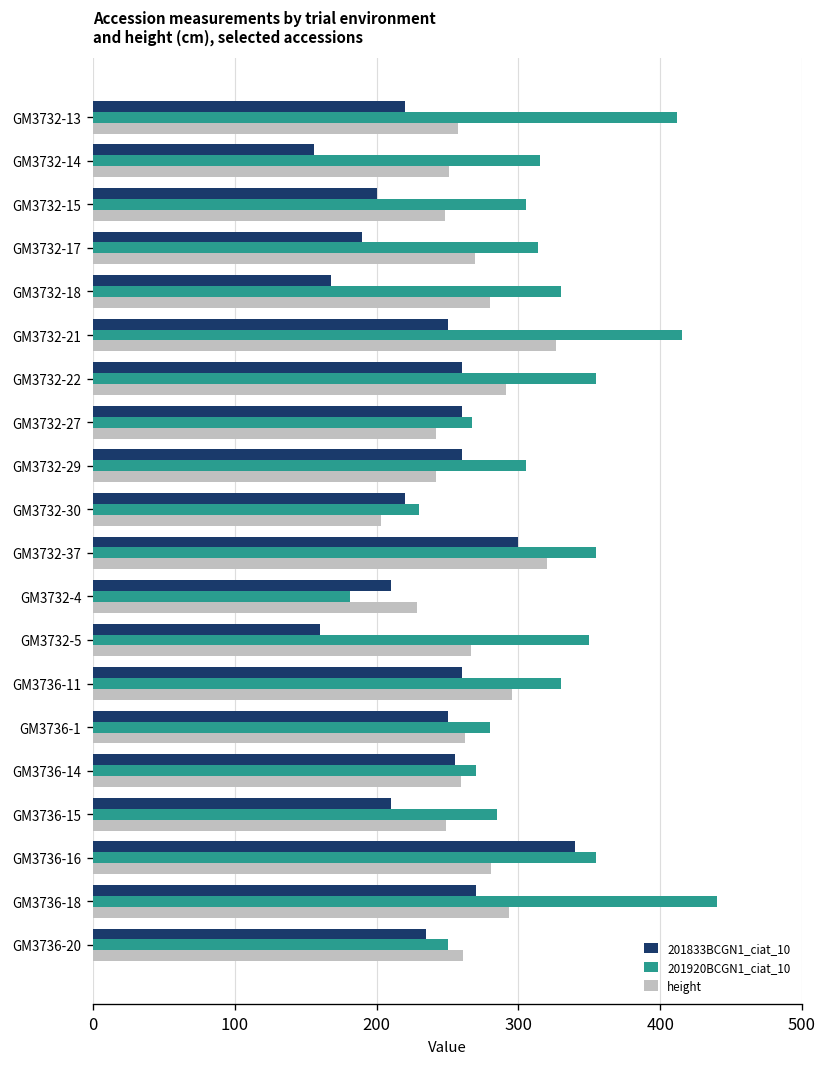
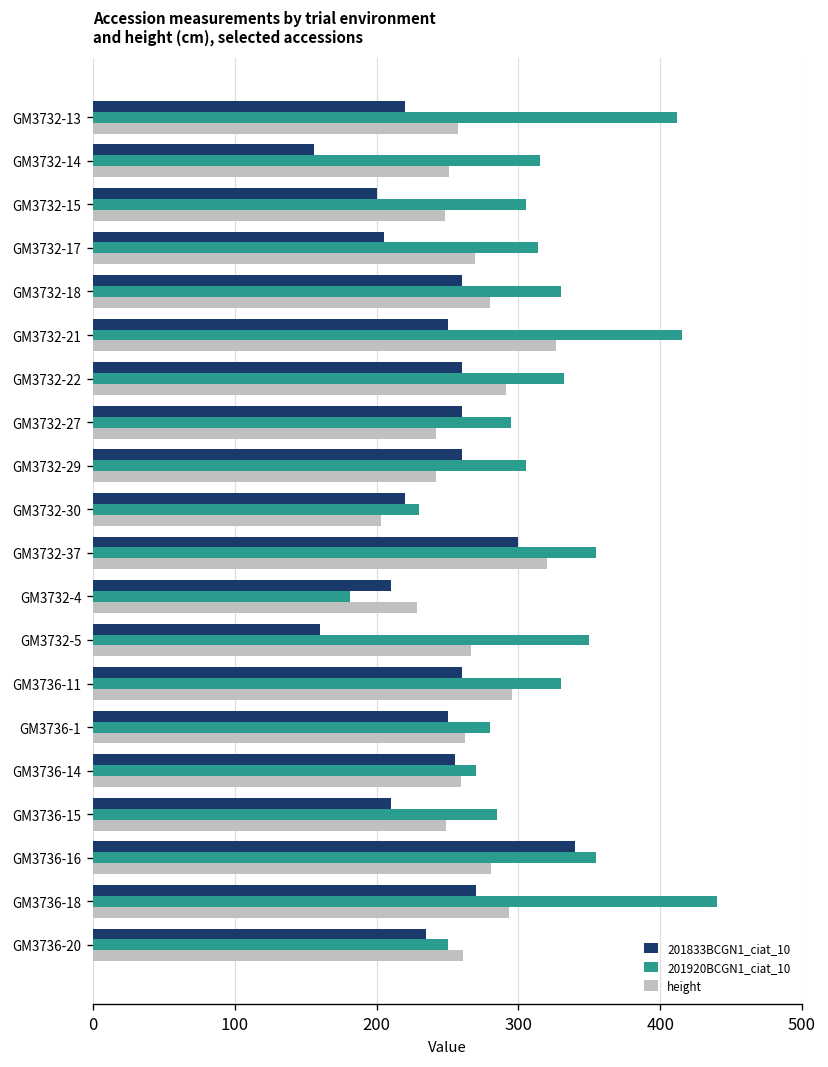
  {
    "201833BCGN1_ciat_10": {
      "GM3732-13": 220,
      "GM3732-14": 156,
      "GM3732-15": 200,
-     "GM3732-17": 190,
-     "GM3732-18": 168,
+     "GM3732-17": 205,
+     "GM3732-18": 260,
      "GM3732-21": 250,
      "GM3732-22": 260,
      "GM3732-27": 260,
      "GM3732-29": 260,
      "GM3732-30": 220,
      "GM3732-37": 300,
      "GM3732-4": 210,
      "GM3732-5": 160,
      "GM3736-11": 260,
      "GM3736-1": 250,
      "GM3736-14": 255,
      "GM3736-15": 210,
      "GM3736-16": 340,
      "GM3736-18": 270,
      "GM3736-20": 235
    },
    "201920BCGN1_ciat_10": {
      "GM3732-13": 412,
      "GM3732-14": 315,
      "GM3732-15": 305,
      "GM3732-17": 314,
      "GM3732-18": 330,
      "GM3732-21": 415,
-     "GM3732-22": 355,
-     "GM3732-27": 267,
+     "GM3732-22": 332,
+     "GM3732-27": 295,
      "GM3732-29": 305,
      "GM3732-30": 230,
      "GM3732-37": 355,
      "GM3732-4": 181,
      "GM3732-5": 350,
      "GM3736-11": 330,
      "GM3736-1": 280,
      "GM3736-14": 270,
      "GM3736-15": 285,
      "GM3736-16": 355,
      "GM3736-18": 440,
      "GM3736-20": 250
    },
    "height": {
      "GM3732-13": 257,
      "GM3732-14": 251,
      "GM3732-15": 248,
      "GM3732-17": 270,
      "GM3732-18": 280,
      "GM3732-21": 326,
      "GM3732-22": 291,
      "GM3732-27": 242,
      "GM3732-29": 242,
      "GM3732-30": 203,
      "GM3732-37": 320,
      "GM3732-4": 228,
      "GM3732-5": 267,
      "GM3736-11": 296,
      "GM3736-1": 263,
      "GM3736-14": 260,
      "GM3736-15": 249,
      "GM3736-16": 281,
      "GM3736-18": 293,
      "GM3736-20": 261
    }
  }
